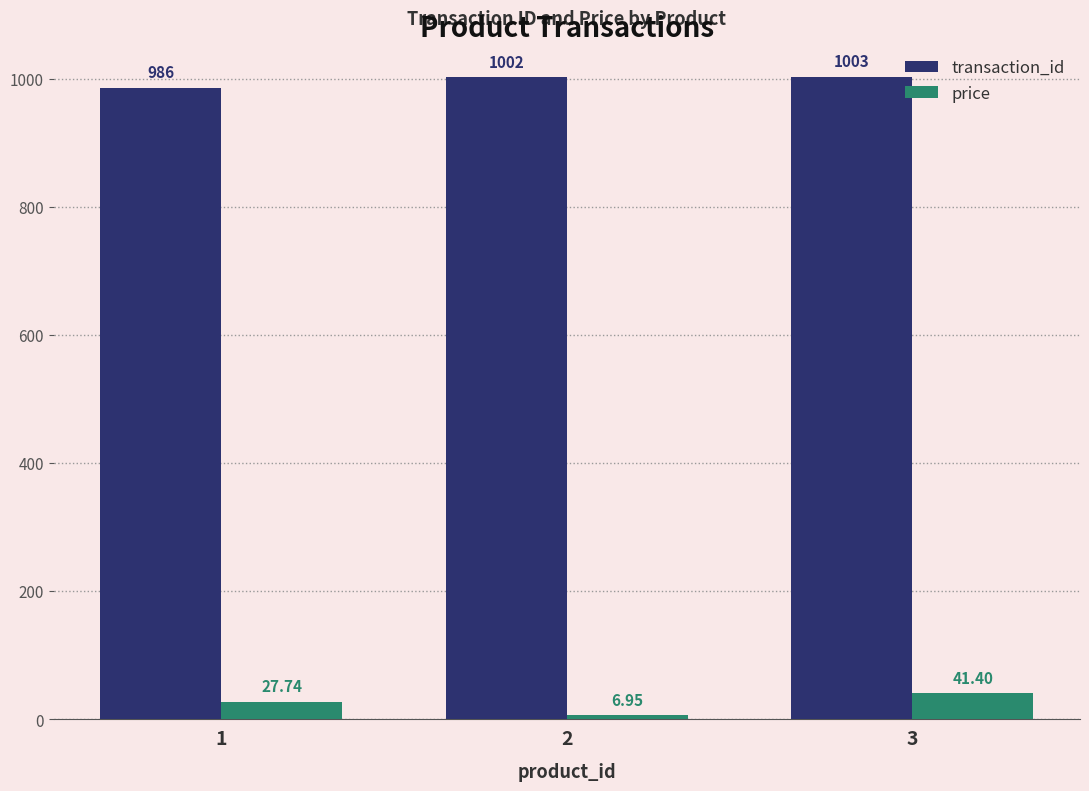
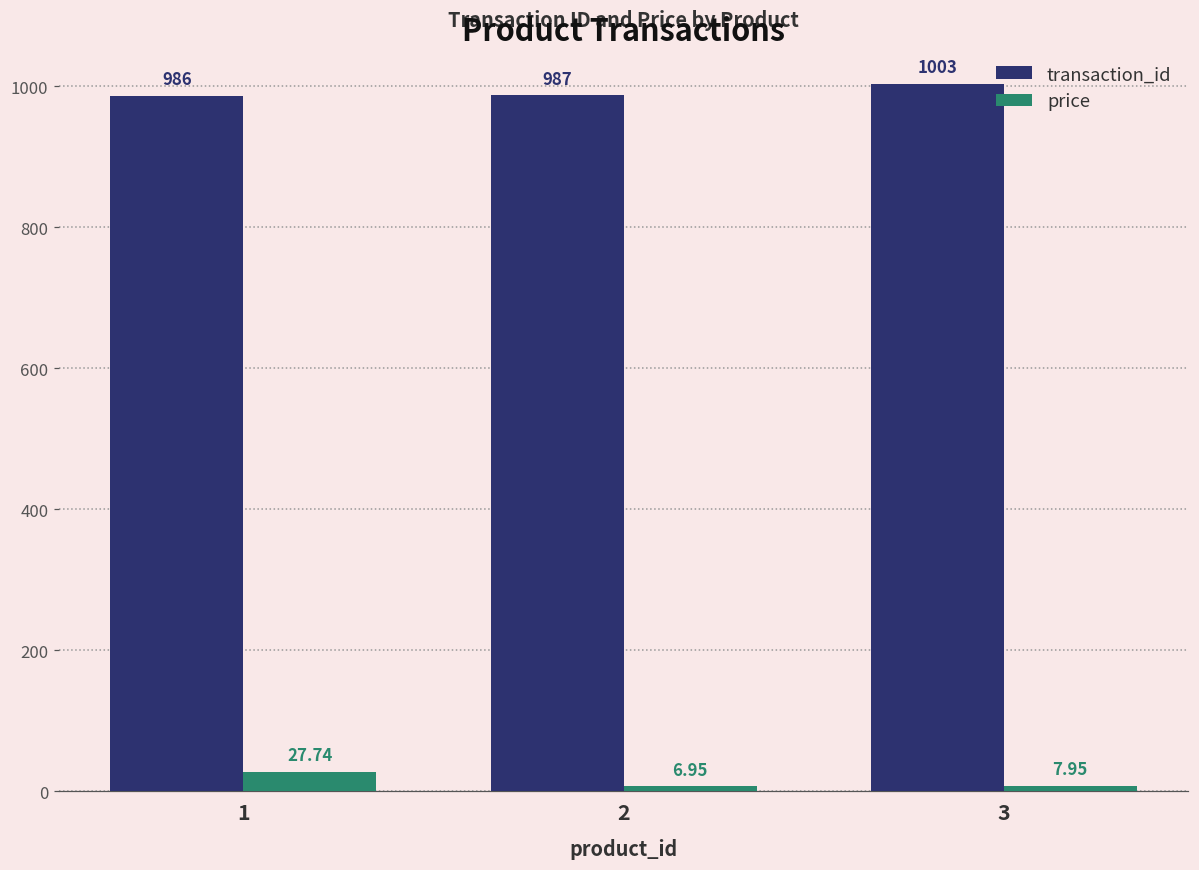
  {
    "transaction_id": {
      "1": 986,
-     "2": 1002,
+     "2": 987,
      "3": 1003
    },
    "price": {
      "1": 27.74,
      "2": 6.95,
-     "3": 41.40
+     "3": 7.95
    }
  }
